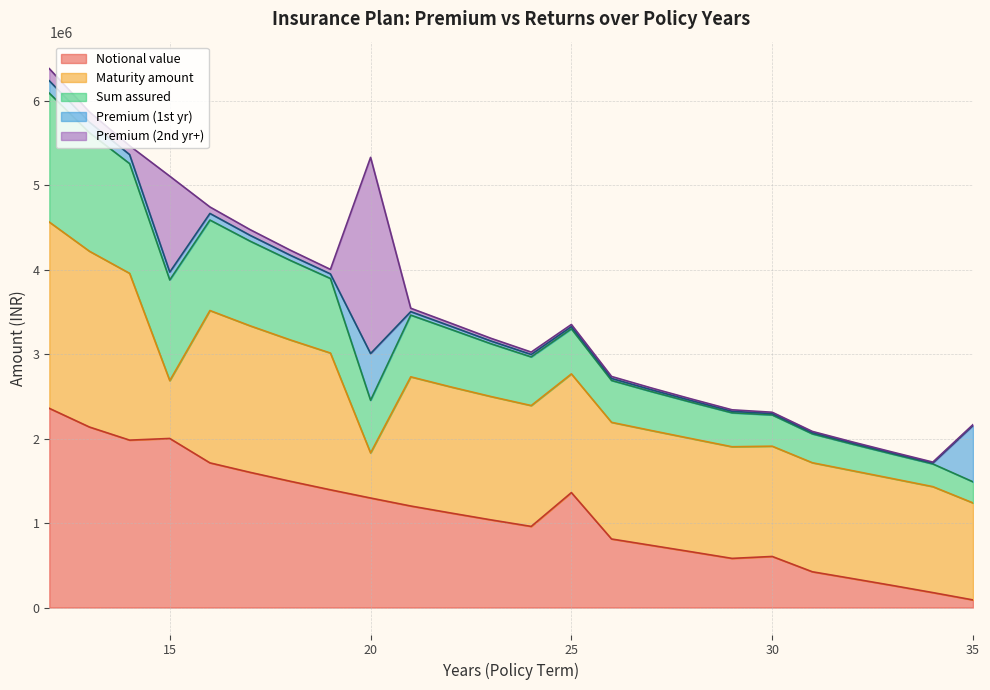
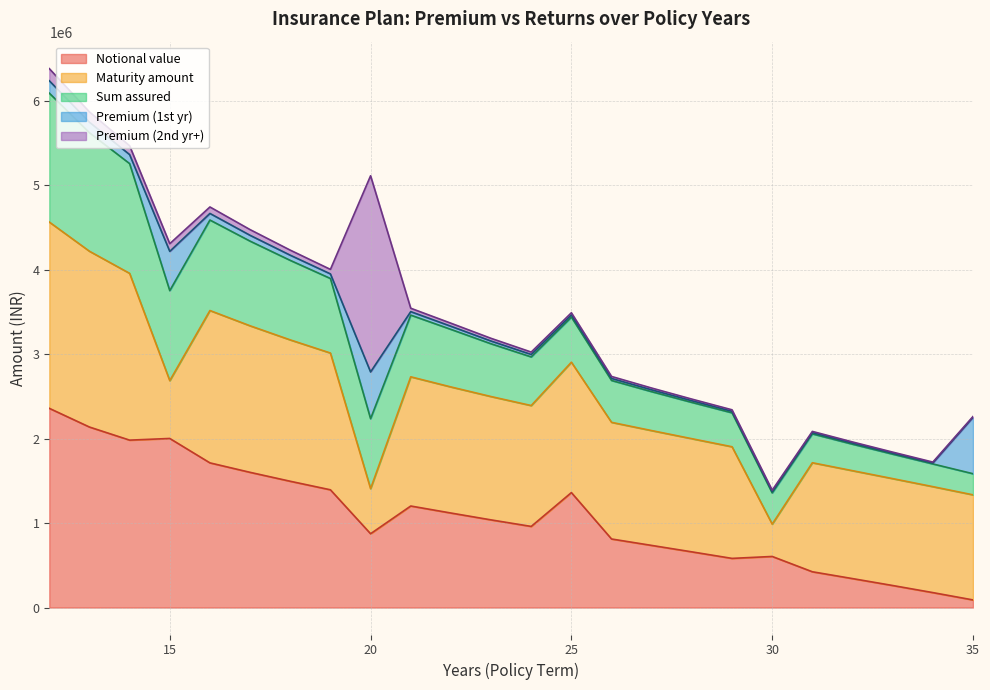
  {
    "Notional value": {
      "15": 2000000,
-     "20": 1300000,
+     "20": 900000,
      "25": 1400000,
      "30": 600000,
      "35": 100000
    },
    "Maturity amount": {
      "15": 700000,
      "20": 500000,
-     "25": 1400000,
-     "30": 1300000,
-     "35": 1100000
+     "25": 1500000,
+     "30": 400000,
+     "35": 1200000
    },
    "Sum assured": {
-     "15": 1200000,
-     "20": 600000,
+     "15": 1100000,
+     "20": 800000,
      "35": 300000
    },
    "Premium (1st yr)": {
-     "15": 100000,
+     "15": 500000,
      "20": 600000
    },
    "Premium (2nd yr+)": {
-     "15": 1100000,
+     "15": 100000,
      "20": 2300000
    }
  }
